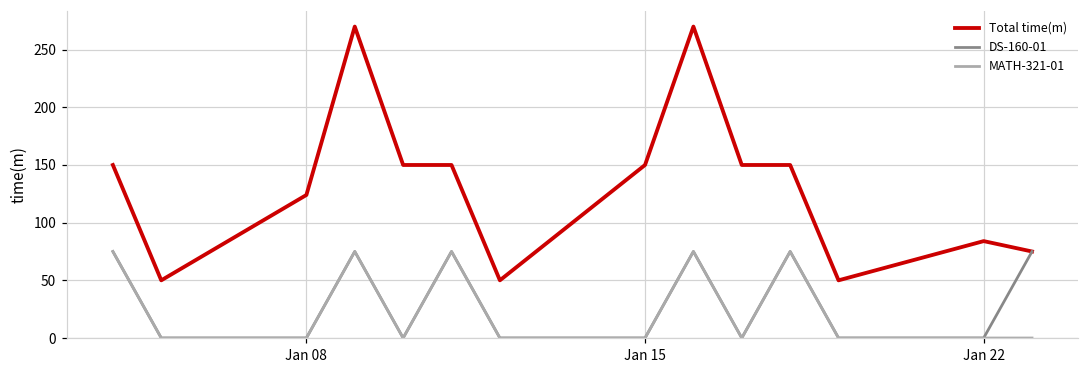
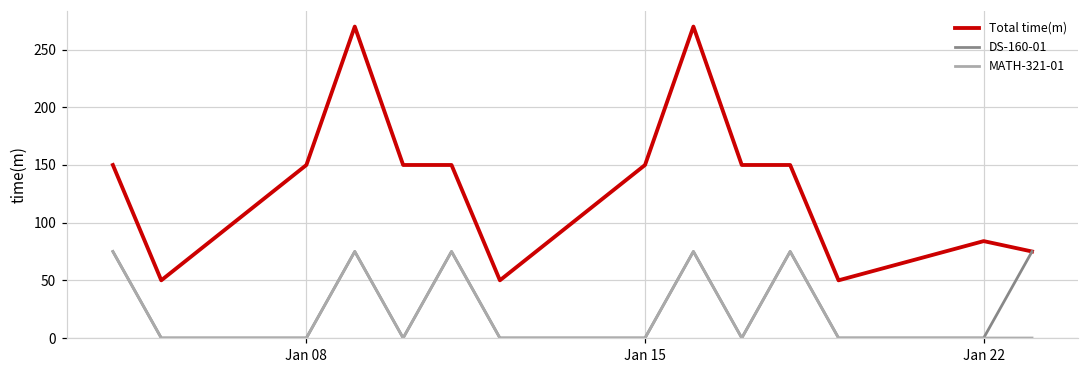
  {
    "Total time(m)": {
-     "Jan 08": 124,
+     "Jan 08": 150,
      "Jan 15": 150,
      "Jan 22": 84
    }
  }
